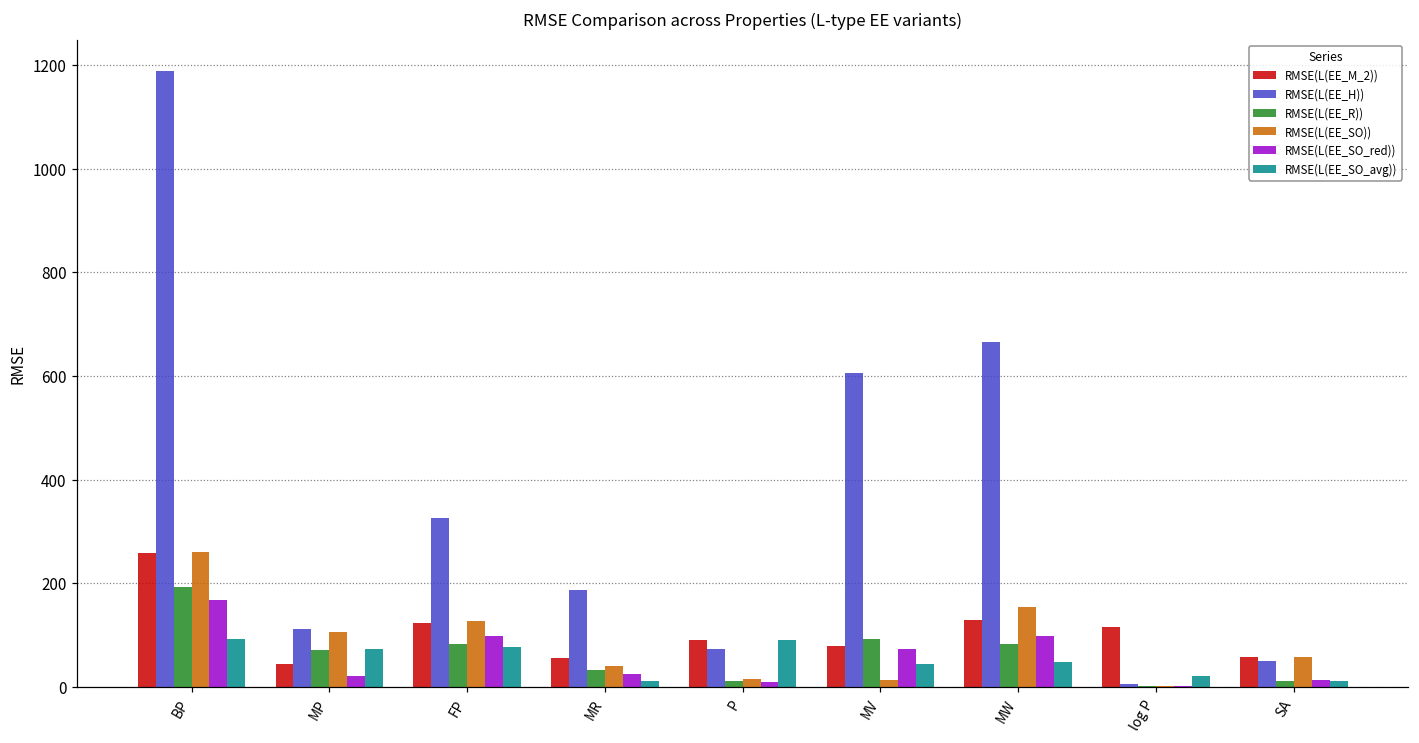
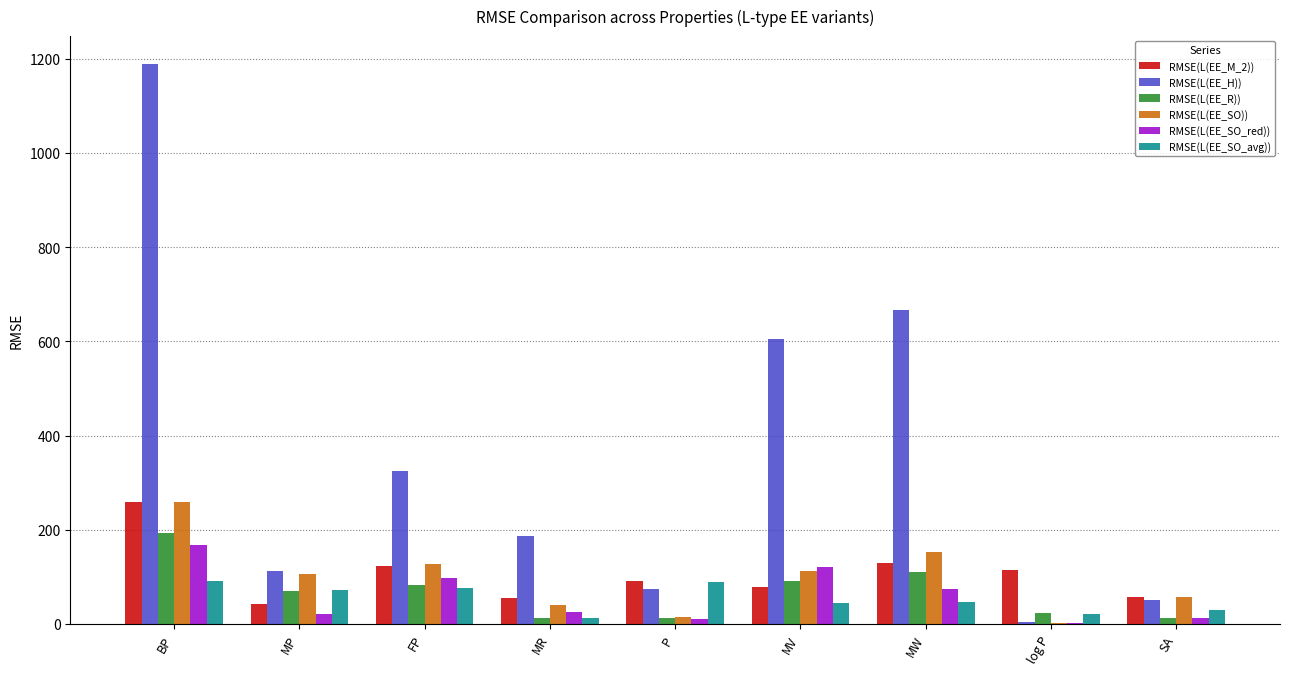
  {
    "RMSE(L(EE_M_2))": {
      "BP": 260,
      "MP": 40,
      "FP": 120,
      "MR": 60,
      "P": 90,
      "MV": 80,
      "MW": 130,
      "log P": 120,
      "SA": 60
    },
    "RMSE(L(EE_H))": {
      "BP": 1190,
      "MP": 110,
      "FP": 330,
      "MR": 190,
      "P": 70,
      "MV": 610,
      "MW": 670,
      "SA": 50
    },
    "RMSE(L(EE_R))": {
      "BP": 190,
      "MP": 70,
      "FP": 80,
-     "MR": 30,
+     "MR": 10,
      "P": 10,
      "MV": 90,
-     "MW": 80,
-     "log P": 0,
+     "MW": 110,
+     "log P": 20,
      "SA": 10
    },
    "RMSE(L(EE_SO))": {
      "BP": 260,
      "MP": 110,
      "FP": 130,
      "MR": 40,
      "P": 20,
-     "MV": 10,
+     "MV": 110,
      "MW": 150,
      "SA": 60
    },
    "RMSE(L(EE_SO_red))": {
      "BP": 170,
      "MP": 20,
      "FP": 100,
      "MR": 30,
      "P": 10,
-     "MV": 70,
-     "MW": 100,
+     "MV": 120,
+     "MW": 80,
      "SA": 10
    },
    "RMSE(L(EE_SO_avg))": {
      "BP": 90,
      "MP": 70,
      "FP": 80,
      "MR": 10,
      "P": 90,
      "MV": 40,
      "MW": 50,
      "log P": 20,
-     "SA": 10
+     "SA": 30
    }
  }
